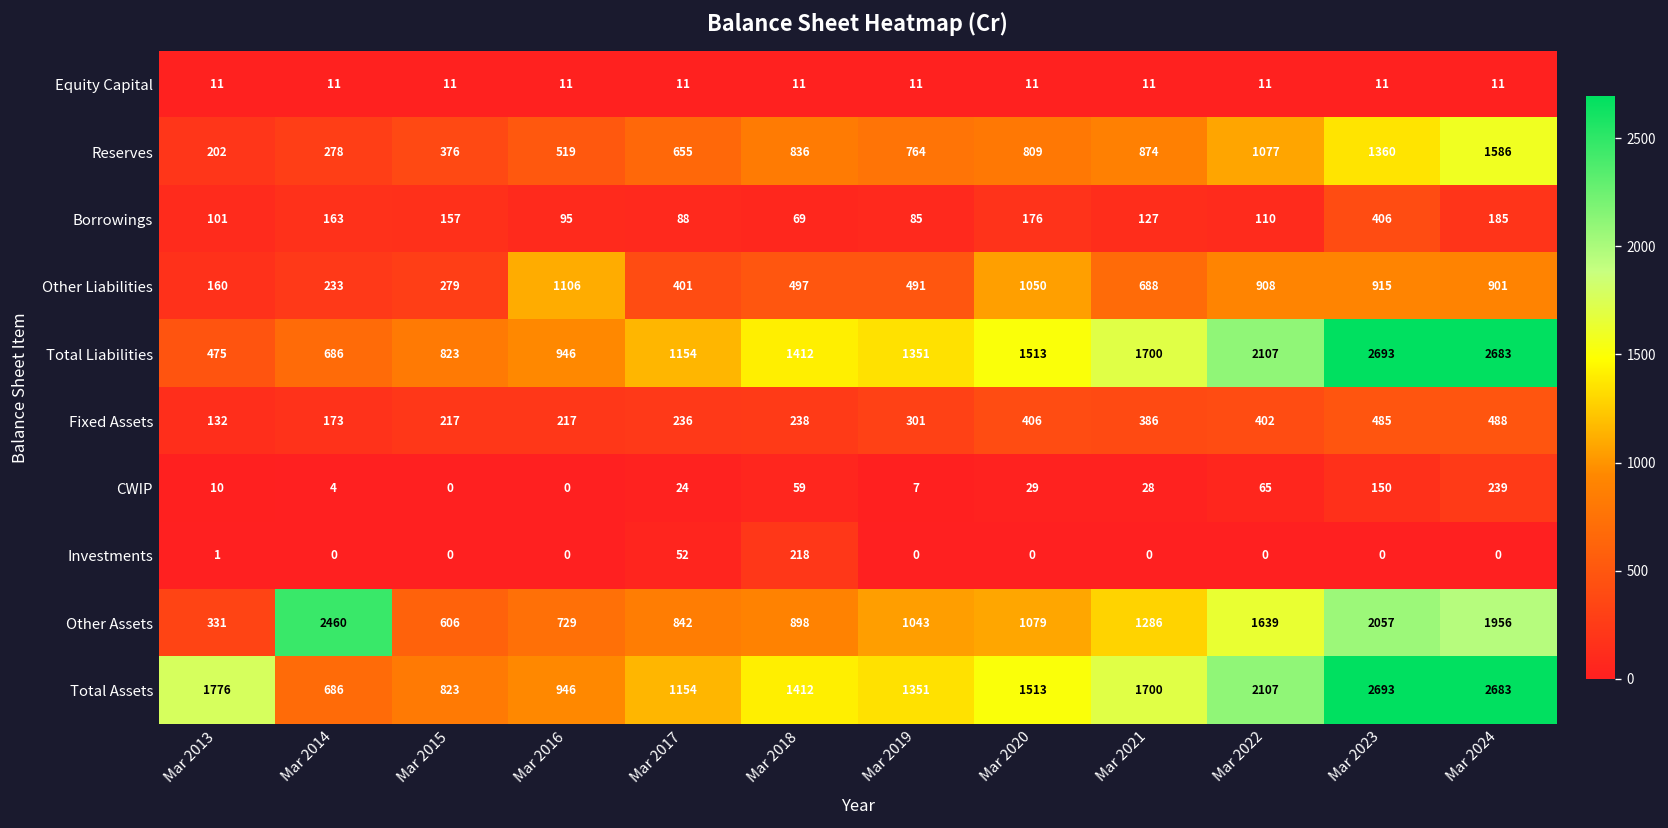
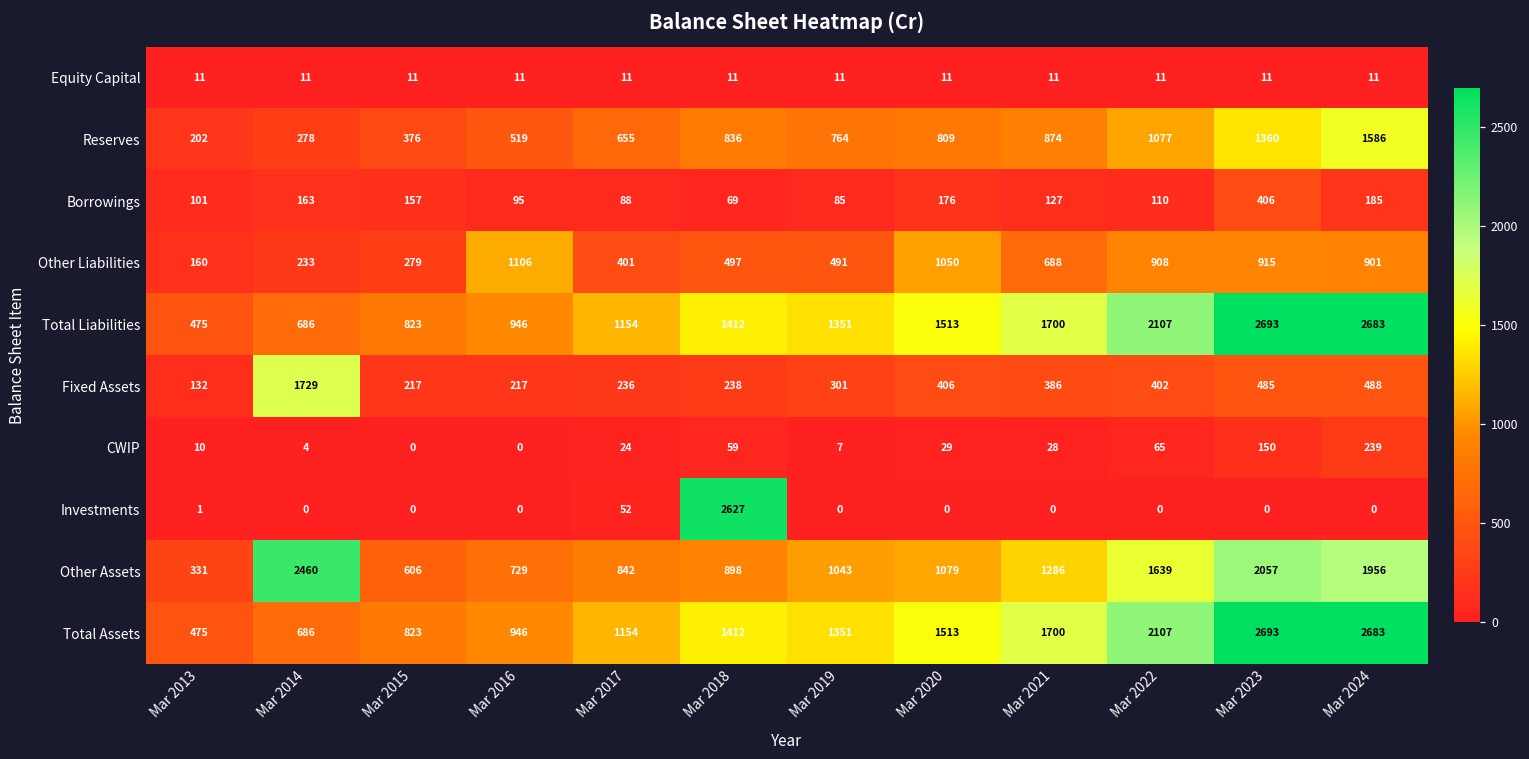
  {
    "Equity Capital": {
      "Mar 2013": 11,
      "Mar 2014": 11,
      "Mar 2015": 11,
      "Mar 2016": 11,
      "Mar 2017": 11,
      "Mar 2018": 11,
      "Mar 2019": 11,
      "Mar 2020": 11,
      "Mar 2021": 11,
      "Mar 2022": 11,
      "Mar 2023": 11,
      "Mar 2024": 11
    },
    "Reserves": {
      "Mar 2013": 202,
      "Mar 2014": 278,
      "Mar 2015": 376,
      "Mar 2016": 519,
      "Mar 2017": 655,
      "Mar 2018": 836,
      "Mar 2019": 764,
      "Mar 2020": 809,
      "Mar 2021": 874,
      "Mar 2022": 1077,
      "Mar 2023": 1360,
      "Mar 2024": 1586
    },
    "Borrowings": {
      "Mar 2013": 101,
      "Mar 2014": 163,
      "Mar 2015": 157,
      "Mar 2016": 95,
      "Mar 2017": 88,
      "Mar 2018": 69,
      "Mar 2019": 85,
      "Mar 2020": 176,
      "Mar 2021": 127,
      "Mar 2022": 110,
      "Mar 2023": 406,
      "Mar 2024": 185
    },
    "Other Liabilities": {
      "Mar 2013": 160,
      "Mar 2014": 233,
      "Mar 2015": 279,
      "Mar 2016": 1106,
      "Mar 2017": 401,
      "Mar 2018": 497,
      "Mar 2019": 491,
      "Mar 2020": 1050,
      "Mar 2021": 688,
      "Mar 2022": 908,
      "Mar 2023": 915,
      "Mar 2024": 901
    },
    "Total Liabilities": {
      "Mar 2013": 475,
      "Mar 2014": 686,
      "Mar 2015": 823,
      "Mar 2016": 946,
      "Mar 2017": 1154,
      "Mar 2018": 1412,
      "Mar 2019": 1351,
      "Mar 2020": 1513,
      "Mar 2021": 1700,
      "Mar 2022": 2107,
      "Mar 2023": 2693,
      "Mar 2024": 2683
    },
    "Fixed Assets": {
      "Mar 2013": 132,
-     "Mar 2014": 173,
+     "Mar 2014": 1729,
      "Mar 2015": 217,
      "Mar 2016": 217,
      "Mar 2017": 236,
      "Mar 2018": 238,
      "Mar 2019": 301,
      "Mar 2020": 406,
      "Mar 2021": 386,
      "Mar 2022": 402,
      "Mar 2023": 485,
      "Mar 2024": 488
    },
    "CWIP": {
      "Mar 2013": 10,
      "Mar 2014": 4,
      "Mar 2015": 0,
      "Mar 2016": 0,
      "Mar 2017": 24,
      "Mar 2018": 59,
      "Mar 2019": 7,
      "Mar 2020": 29,
      "Mar 2021": 28,
      "Mar 2022": 65,
      "Mar 2023": 150,
      "Mar 2024": 239
    },
    "Investments": {
      "Mar 2013": 1,
      "Mar 2014": 0,
      "Mar 2015": 0,
      "Mar 2016": 0,
      "Mar 2017": 52,
-     "Mar 2018": 218,
+     "Mar 2018": 2627,
      "Mar 2019": 0,
      "Mar 2020": 0,
      "Mar 2021": 0,
      "Mar 2022": 0,
      "Mar 2023": 0,
      "Mar 2024": 0
    },
    "Other Assets": {
      "Mar 2013": 331,
      "Mar 2014": 2460,
      "Mar 2015": 606,
      "Mar 2016": 729,
      "Mar 2017": 842,
      "Mar 2018": 898,
      "Mar 2019": 1043,
      "Mar 2020": 1079,
      "Mar 2021": 1286,
      "Mar 2022": 1639,
      "Mar 2023": 2057,
      "Mar 2024": 1956
    },
    "Total Assets": {
-     "Mar 2013": 1776,
+     "Mar 2013": 475,
      "Mar 2014": 686,
      "Mar 2015": 823,
      "Mar 2016": 946,
      "Mar 2017": 1154,
      "Mar 2018": 1412,
      "Mar 2019": 1351,
      "Mar 2020": 1513,
      "Mar 2021": 1700,
      "Mar 2022": 2107,
      "Mar 2023": 2693,
      "Mar 2024": 2683
    }
  }
